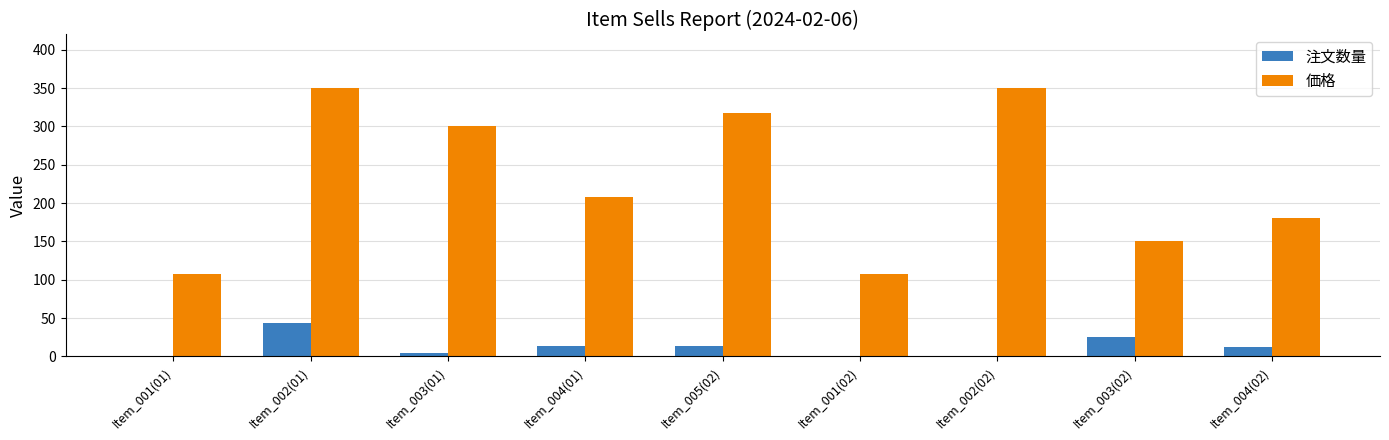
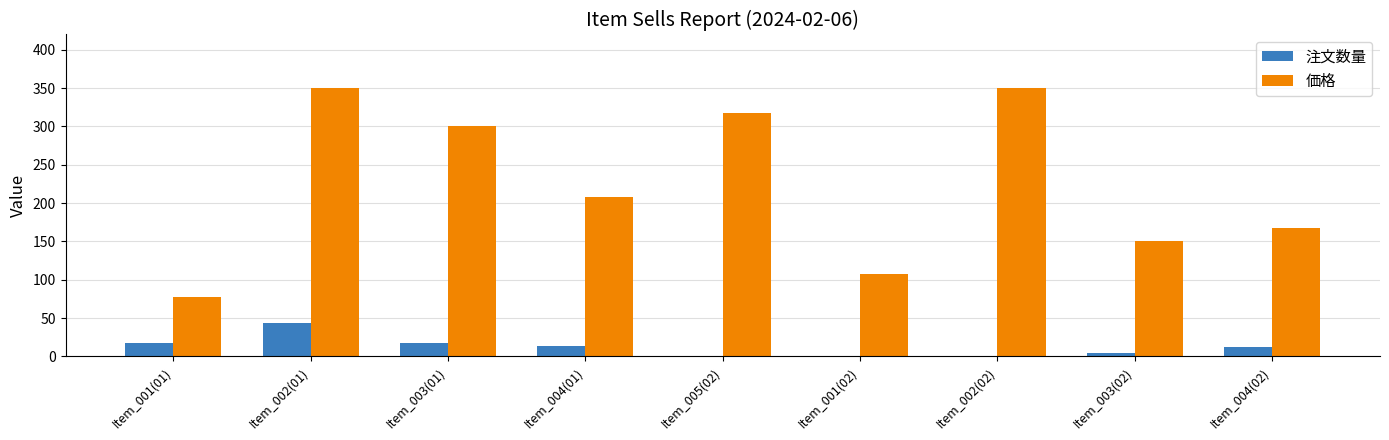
  {
    "注文数量": {
-     "Item_001(01)": 0,
+     "Item_001(01)": 20,
      "Item_002(01)": 40,
-     "Item_003(01)": 10,
+     "Item_003(01)": 20,
      "Item_004(01)": 10,
-     "Item_005(02)": 10,
-     "Item_003(02)": 30,
+     "Item_005(02)": 0,
+     "Item_003(02)": 10,
      "Item_004(02)": 10
    },
    "価格": {
-     "Item_001(01)": 110,
+     "Item_001(01)": 80,
      "Item_002(01)": 350,
      "Item_003(01)": 300,
      "Item_004(01)": 210,
      "Item_005(02)": 320,
      "Item_001(02)": 110,
      "Item_002(02)": 350,
      "Item_003(02)": 150,
-     "Item_004(02)": 180
+     "Item_004(02)": 170
    }
  }
